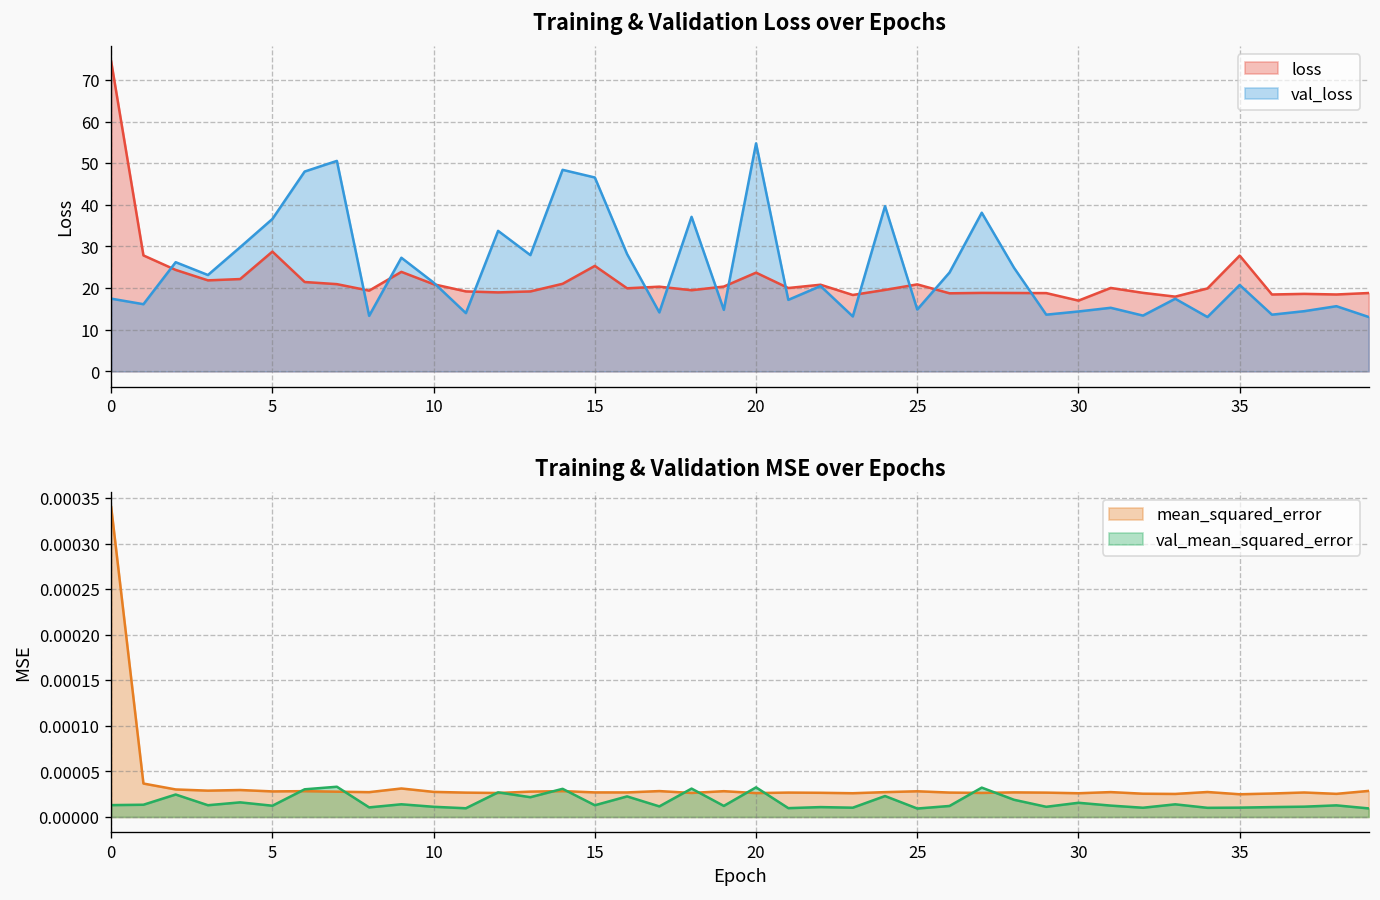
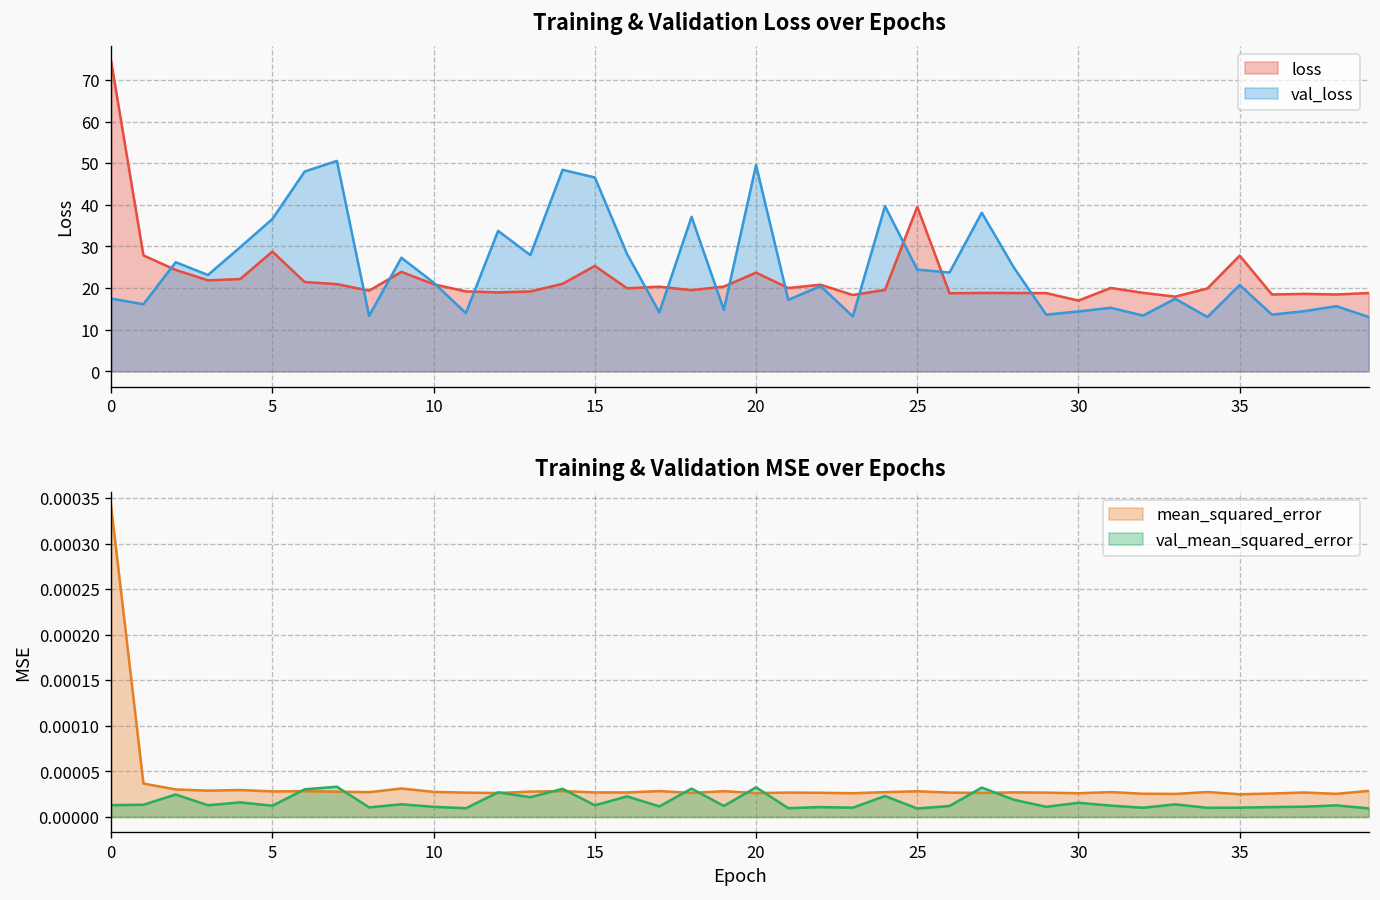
  {
    "Training & Validation Loss over Epochs": {
      "loss": {
        "0": 74,
        "5": 29,
        "15": 25,
        "20": 24,
-       "25": 21,
+       "25": 40,
        "30": 17,
        "35": 28
      },
      "val_loss": {
        "0": 17,
        "5": 37,
        "15": 47,
-       "20": 55,
-       "25": 15,
+       "20": 50,
+       "25": 24,
        "30": 14,
        "35": 21
      }
    },
    "Training & Validation MSE over Epochs": {
      "mean_squared_error": {
        "0": 0.00034,
        "5": 0.00003,
        "10": 0.00003,
        "15": 0.00003,
        "20": 0.00003,
        "25": 0.00003,
        "30": 0.00003,
        "35": 0.00002
      },
      "val_mean_squared_error": {
        "0": 0.00001,
        "5": 0.00001,
        "10": 0.00001,
        "15": 0.00001,
        "20": 0.00003,
        "25": 0.00001,
        "30": 0.00002,
        "35": 0.00001
      }
    }
  }
